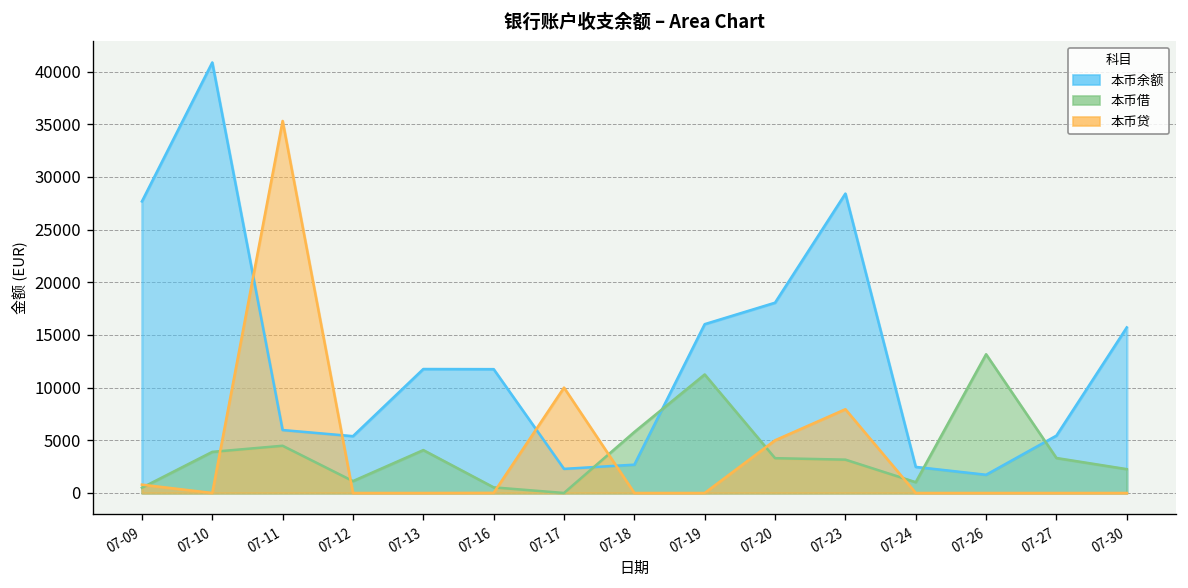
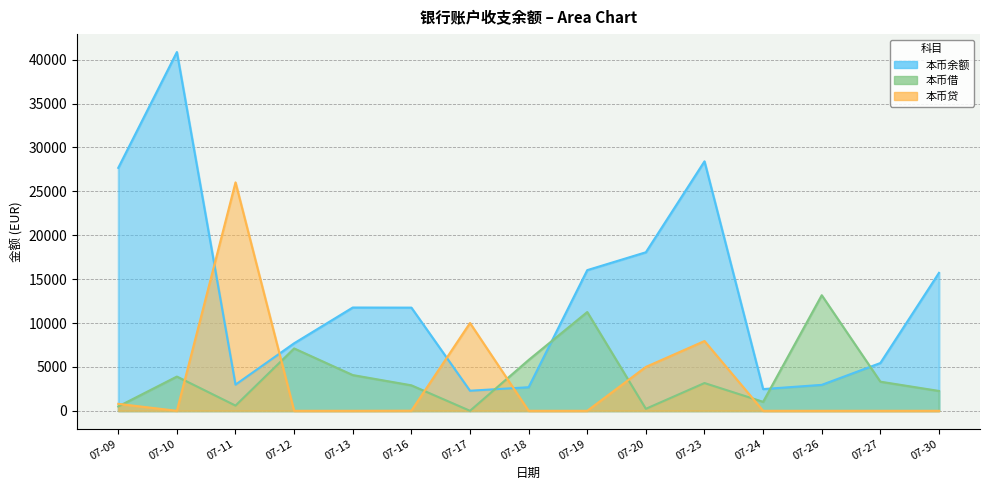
  {
    "本币余额": {
      "07-09": 28000,
      "07-10": 41000,
-     "07-11": 6000,
-     "07-12": 5000,
+     "07-11": 3000,
+     "07-12": 8000,
      "07-13": 12000,
      "07-16": 12000,
      "07-17": 2000,
      "07-18": 3000,
      "07-19": 16000,
      "07-20": 18000,
      "07-23": 28000,
      "07-24": 2000,
-     "07-26": 2000,
+     "07-26": 3000,
      "07-27": 5000,
      "07-30": 16000
    },
    "本币借": {
      "07-09": 0,
      "07-10": 4000,
-     "07-11": 4000,
-     "07-12": 1000,
+     "07-11": 1000,
+     "07-12": 7000,
      "07-13": 4000,
-     "07-16": 1000,
+     "07-16": 3000,
      "07-17": 0,
      "07-18": 6000,
      "07-19": 11000,
-     "07-20": 3000,
+     "07-20": 0,
      "07-23": 3000,
      "07-24": 1000,
      "07-26": 13000,
      "07-27": 3000,
      "07-30": 2000
    },
    "本币贷": {
      "07-09": 1000,
      "07-10": 0,
-     "07-11": 35000,
+     "07-11": 26000,
      "07-12": 0,
      "07-13": 0,
      "07-16": 0,
      "07-17": 10000,
      "07-18": 0,
      "07-19": 0,
      "07-20": 5000,
      "07-23": 8000,
      "07-24": 0,
      "07-26": 0,
      "07-27": 0,
      "07-30": 0
    }
  }
